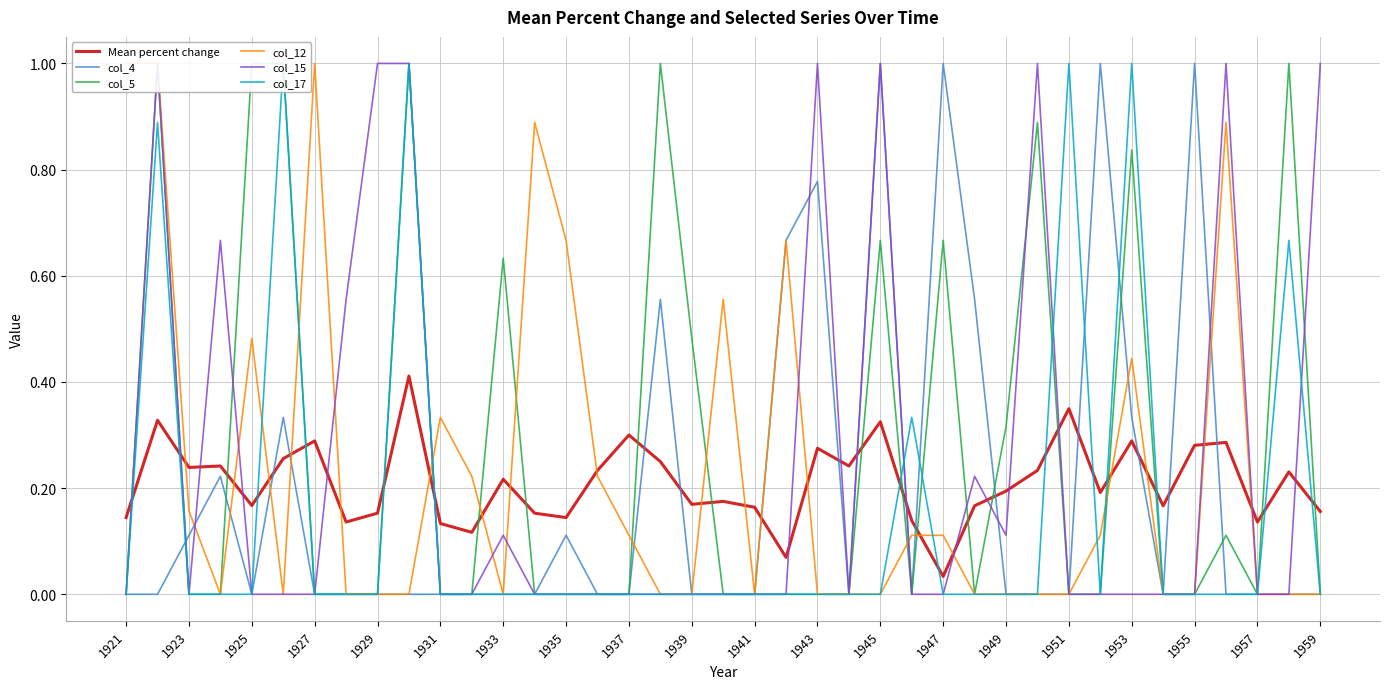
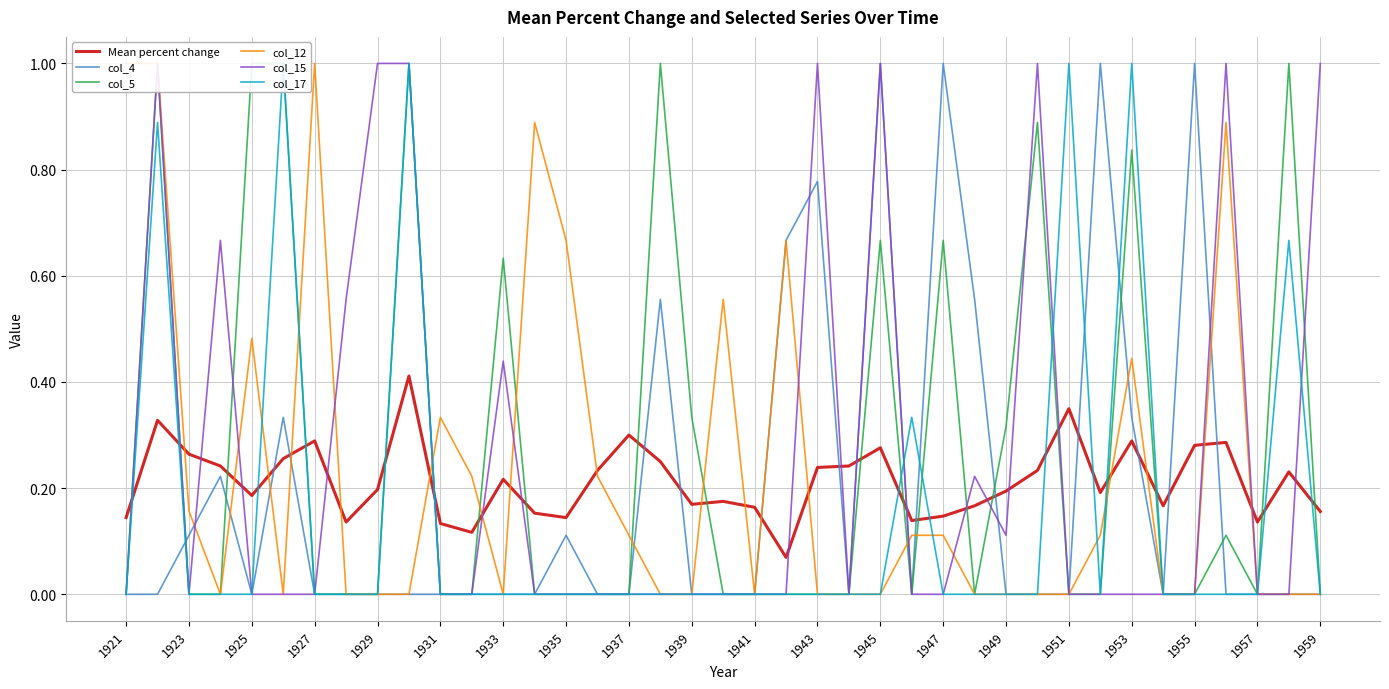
  {
    "Mean percent change": {
      "1921": 0.14,
-     "1923": 0.24,
-     "1925": 0.17,
+     "1923": 0.26,
+     "1925": 0.19,
      "1927": 0.29,
-     "1929": 0.15,
+     "1929": 0.20,
      "1931": 0.13,
      "1933": 0.22,
      "1935": 0.14,
      "1937": 0.30,
      "1939": 0.17,
      "1941": 0.16,
-     "1943": 0.28,
-     "1945": 0.33,
-     "1947": 0.03,
+     "1943": 0.24,
+     "1945": 0.28,
+     "1947": 0.15,
      "1949": 0.19,
      "1951": 0.35,
      "1953": 0.29,
      "1955": 0.28,
      "1957": 0.14,
      "1959": 0.16
    },
    "col_4": {
      "1923": 0.11,
      "1935": 0.11,
      "1943": 0.78,
      "1947": 1.00,
      "1953": 0.33,
      "1955": 1.00
    },
    "col_5": {
      "1933": 0.63,
-     "1939": 0.48,
+     "1939": 0.33,
      "1945": 0.67,
      "1947": 0.67,
      "1949": 0.32,
      "1953": 0.84
    },
    "col_12": {
      "1923": 0.16,
      "1925": 0.48,
      "1927": 1.00,
      "1931": 0.33,
      "1935": 0.67,
      "1937": 0.11,
      "1947": 0.11,
      "1953": 0.44
    },
    "col_15": {
      "1929": 1.00,
-     "1933": 0.11,
+     "1933": 0.44,
      "1943": 1.00,
      "1949": 0.11,
      "1953": 0.00,
      "1959": 1.00
    },
    "col_17": {
      "1951": 1.00,
      "1953": 1.00
    }
  }
